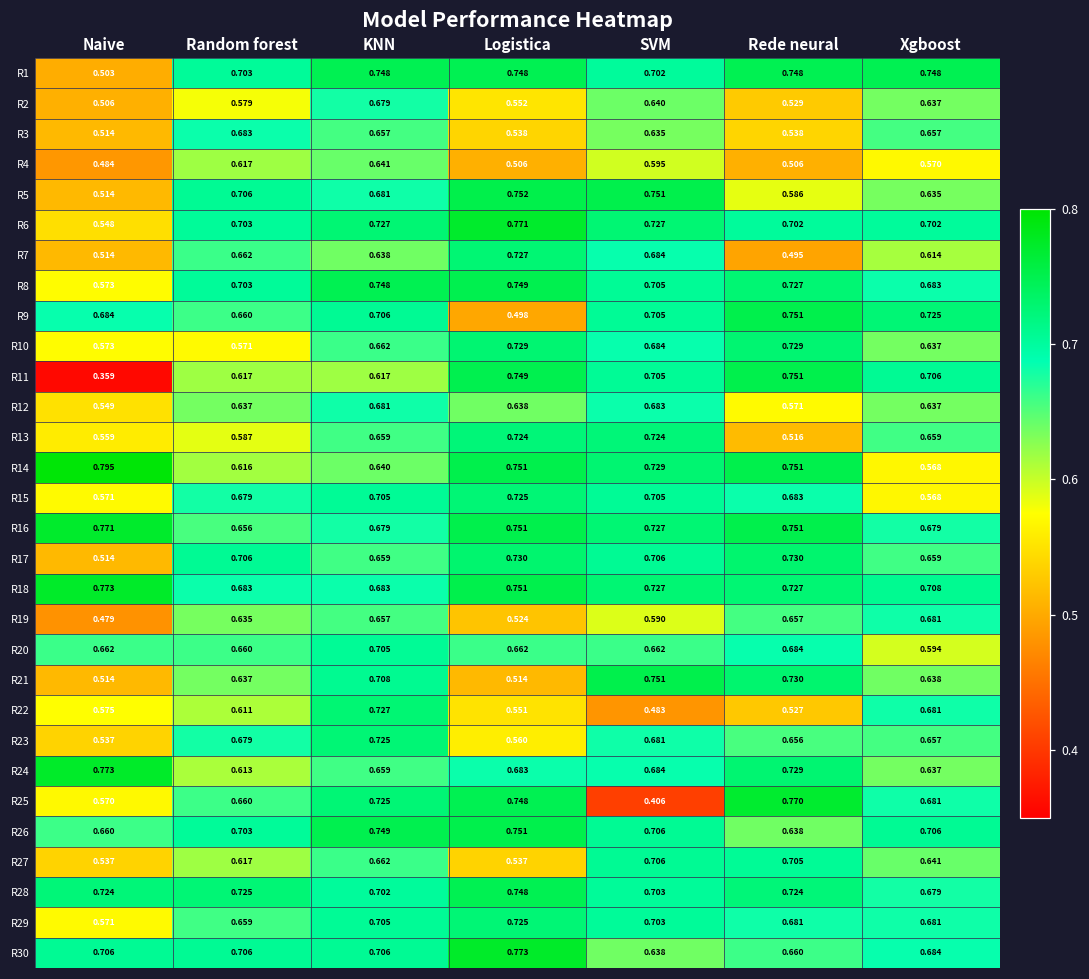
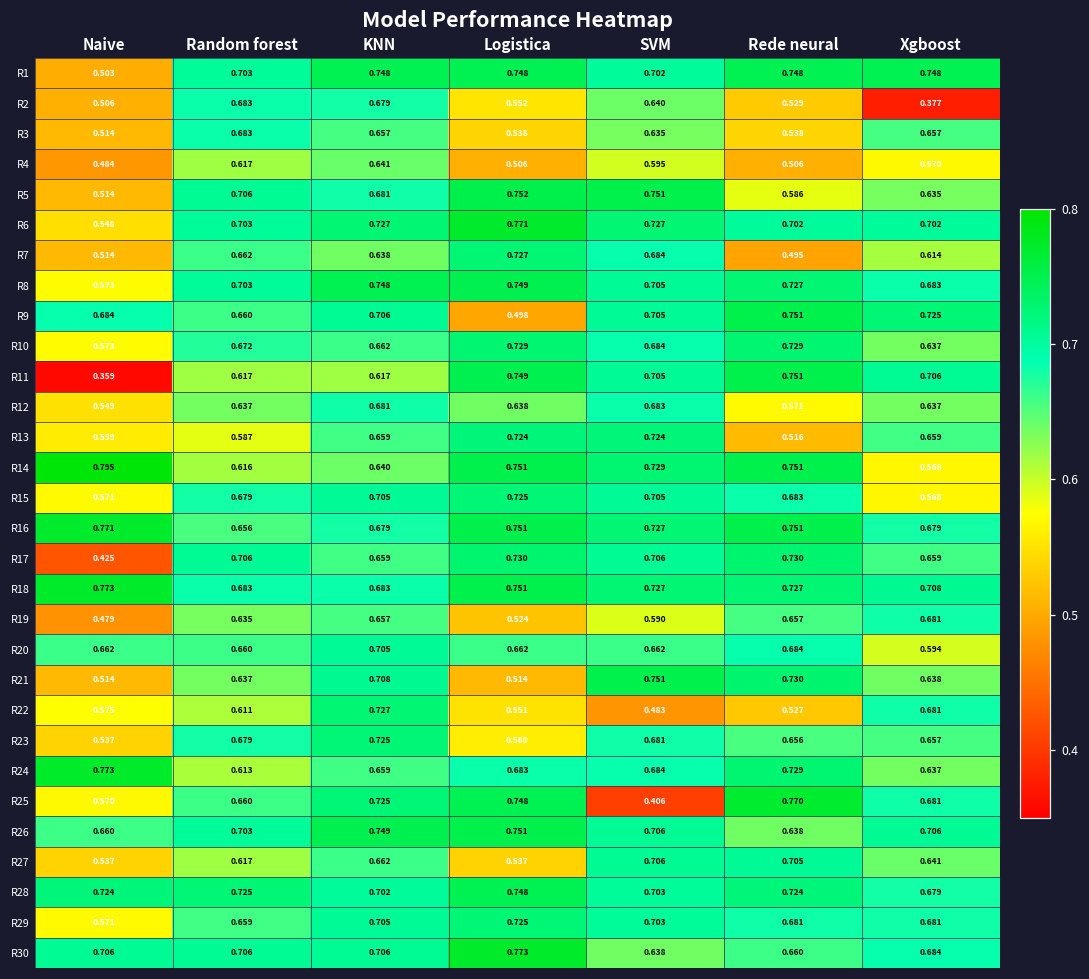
  {
    "R2": {
      "Naive": 0.506,
-     "Random forest": 0.579,
+     "Random forest": 0.683,
      "KNN": 0.679,
      "Logistica": 0.552,
      "SVM": 0.640,
      "Rede neural": 0.529,
-     "Xgboost": 0.637
+     "Xgboost": 0.377
    },
    "R10": {
      "Naive": 0.573,
-     "Random forest": 0.571,
+     "Random forest": 0.672,
      "KNN": 0.662,
      "Logistica": 0.729,
      "SVM": 0.684,
      "Rede neural": 0.729,
      "Xgboost": 0.637
    },
    "R17": {
-     "Naive": 0.514,
+     "Naive": 0.425,
      "Random forest": 0.706,
      "KNN": 0.659,
      "Logistica": 0.730,
      "SVM": 0.706,
      "Rede neural": 0.730,
      "Xgboost": 0.659
    }
  }
